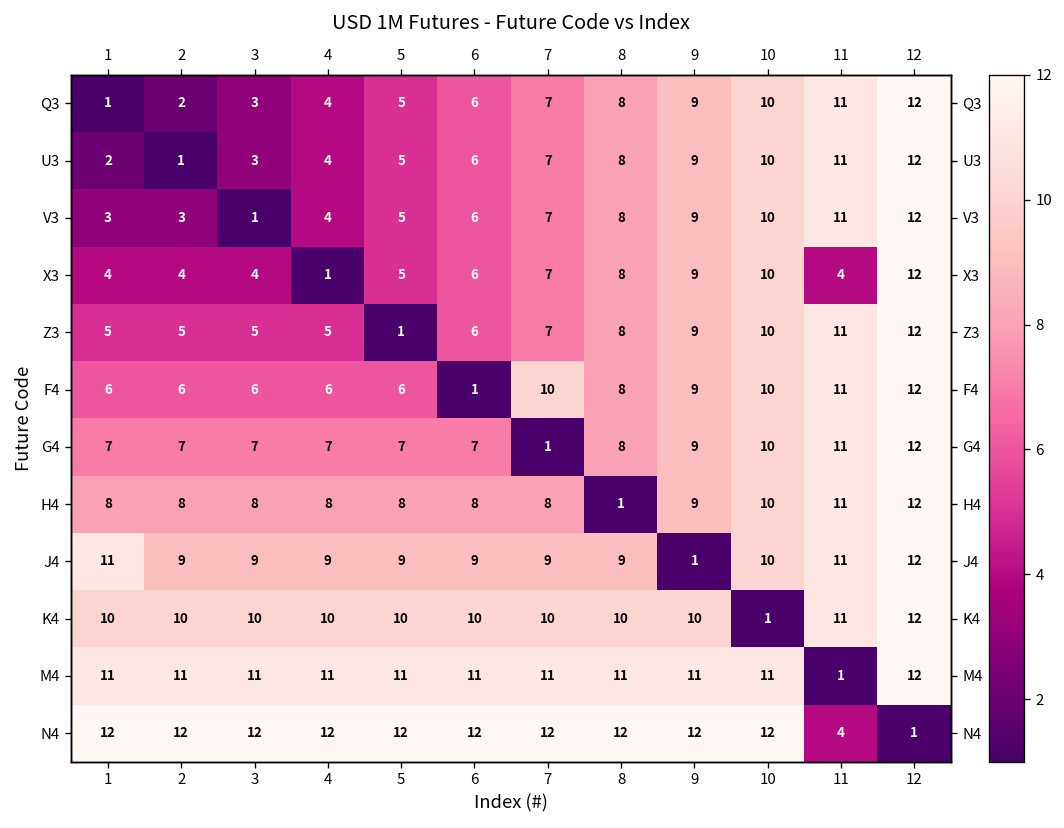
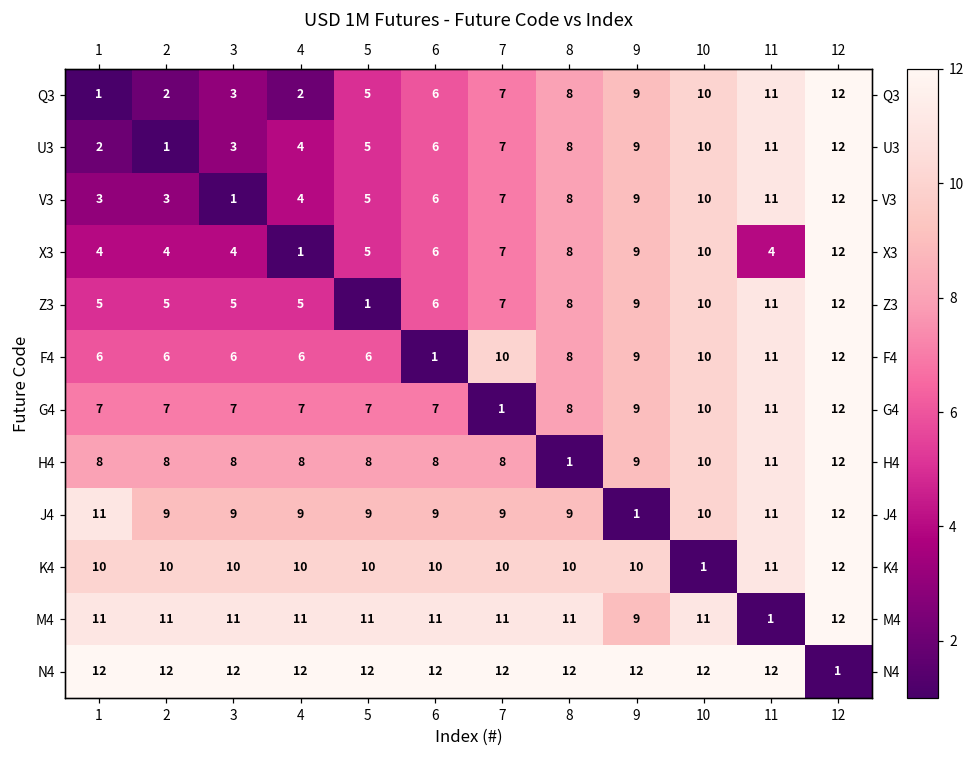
  {
    "Q3": {
      "1": 1,
      "2": 2,
      "3": 3,
-     "4": 4,
+     "4": 2,
      "5": 5,
      "6": 6,
      "7": 7,
      "8": 8,
      "9": 9,
      "10": 10,
      "11": 11,
      "12": 12
    },
    "U3": {
      "1": 2,
      "2": 1,
      "3": 3,
      "4": 4,
      "5": 5,
      "6": 6,
      "7": 7,
      "8": 8,
      "9": 9,
      "10": 10,
      "11": 11,
      "12": 12
    },
    "V3": {
      "1": 3,
      "2": 3,
      "3": 1,
      "4": 4,
      "5": 5,
      "6": 6,
      "7": 7,
      "8": 8,
      "9": 9,
      "10": 10,
      "11": 11,
      "12": 12
    },
    "X3": {
      "1": 4,
      "2": 4,
      "3": 4,
      "4": 1,
      "5": 5,
      "6": 6,
      "7": 7,
      "8": 8,
      "9": 9,
      "10": 10,
      "11": 4,
      "12": 12
    },
    "Z3": {
      "1": 5,
      "2": 5,
      "3": 5,
      "4": 5,
      "5": 1,
      "6": 6,
      "7": 7,
      "8": 8,
      "9": 9,
      "10": 10,
      "11": 11,
      "12": 12
    },
    "F4": {
      "1": 6,
      "2": 6,
      "3": 6,
      "4": 6,
      "5": 6,
      "6": 1,
      "7": 10,
      "8": 8,
      "9": 9,
      "10": 10,
      "11": 11,
      "12": 12
    },
    "G4": {
      "1": 7,
      "2": 7,
      "3": 7,
      "4": 7,
      "5": 7,
      "6": 7,
      "7": 1,
      "8": 8,
      "9": 9,
      "10": 10,
      "11": 11,
      "12": 12
    },
    "H4": {
      "1": 8,
      "2": 8,
      "3": 8,
      "4": 8,
      "5": 8,
      "6": 8,
      "7": 8,
      "8": 1,
      "9": 9,
      "10": 10,
      "11": 11,
      "12": 12
    },
    "J4": {
      "1": 11,
      "2": 9,
      "3": 9,
      "4": 9,
      "5": 9,
      "6": 9,
      "7": 9,
      "8": 9,
      "9": 1,
      "10": 10,
      "11": 11,
      "12": 12
    },
    "K4": {
      "1": 10,
      "2": 10,
      "3": 10,
      "4": 10,
      "5": 10,
      "6": 10,
      "7": 10,
      "8": 10,
      "9": 10,
      "10": 1,
      "11": 11,
      "12": 12
    },
    "M4": {
      "1": 11,
      "2": 11,
      "3": 11,
      "4": 11,
      "5": 11,
      "6": 11,
      "7": 11,
      "8": 11,
-     "9": 11,
+     "9": 9,
      "10": 11,
      "11": 1,
      "12": 12
    },
    "N4": {
      "1": 12,
      "2": 12,
      "3": 12,
      "4": 12,
      "5": 12,
      "6": 12,
      "7": 12,
      "8": 12,
      "9": 12,
      "10": 12,
-     "11": 4,
+     "11": 12,
      "12": 1
    }
  }
